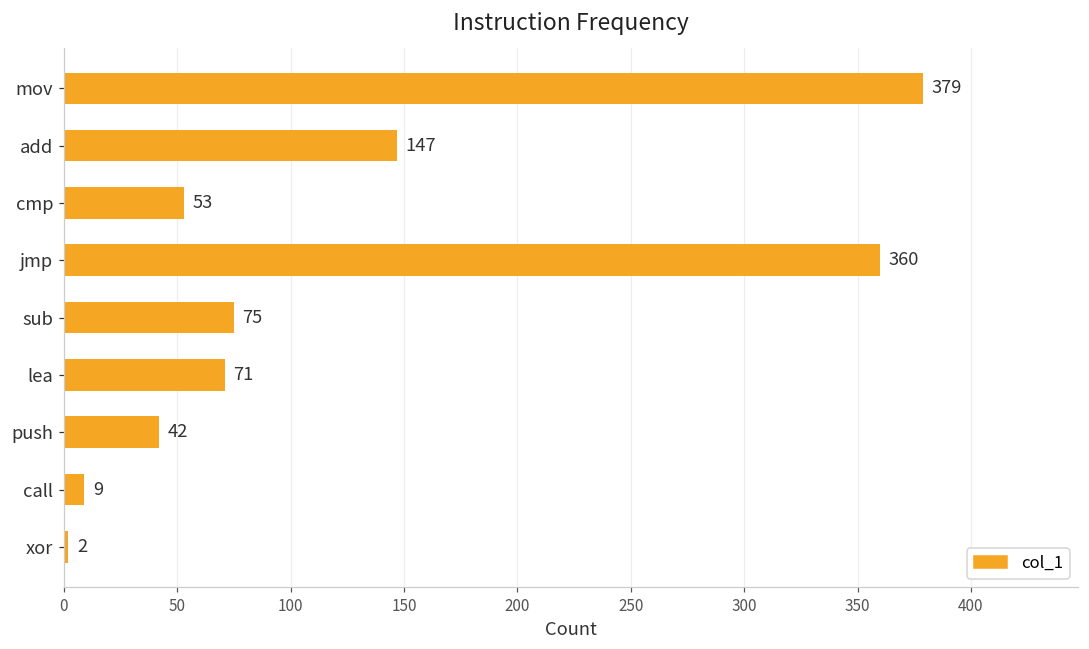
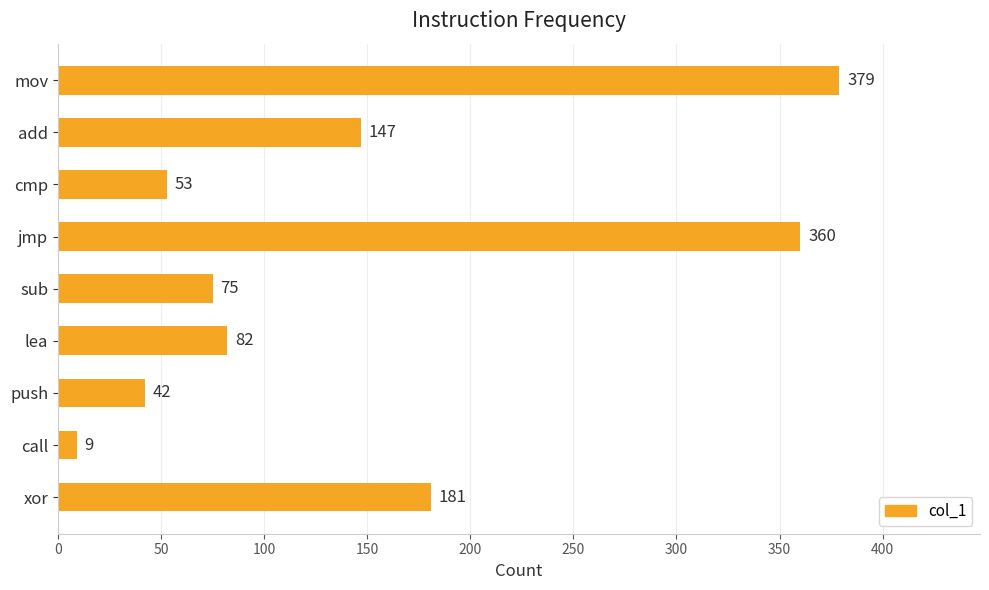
  {
    "mov": 379,
    "add": 147,
    "cmp": 53,
    "jmp": 360,
    "sub": 75,
-   "lea": 71,
+   "lea": 82,
    "push": 42,
    "call": 9,
-   "xor": 2
+   "xor": 181
  }
